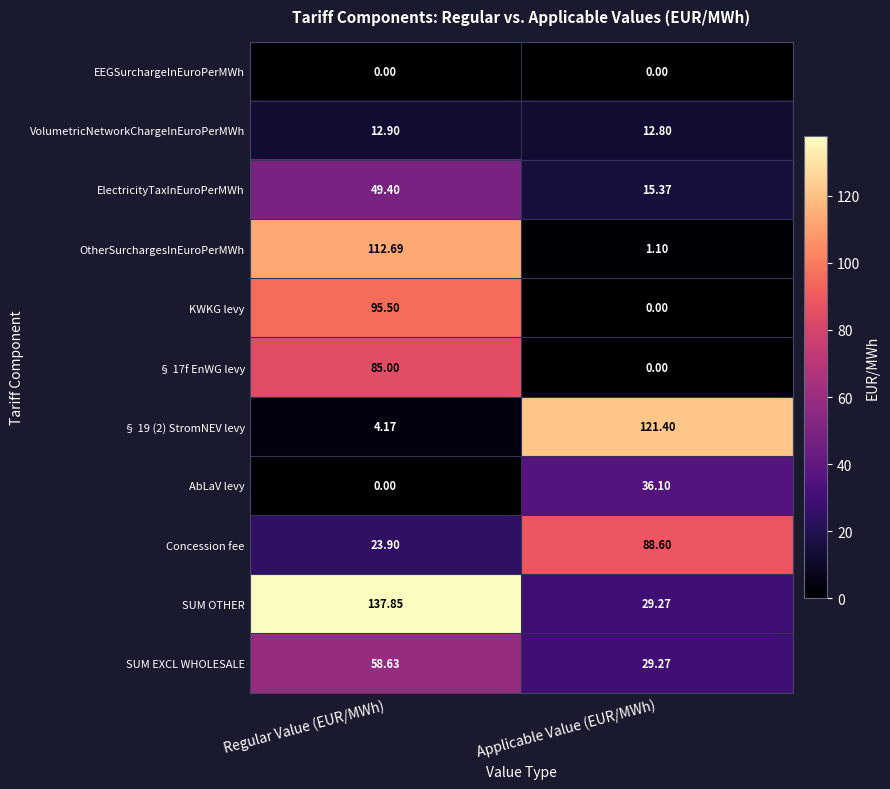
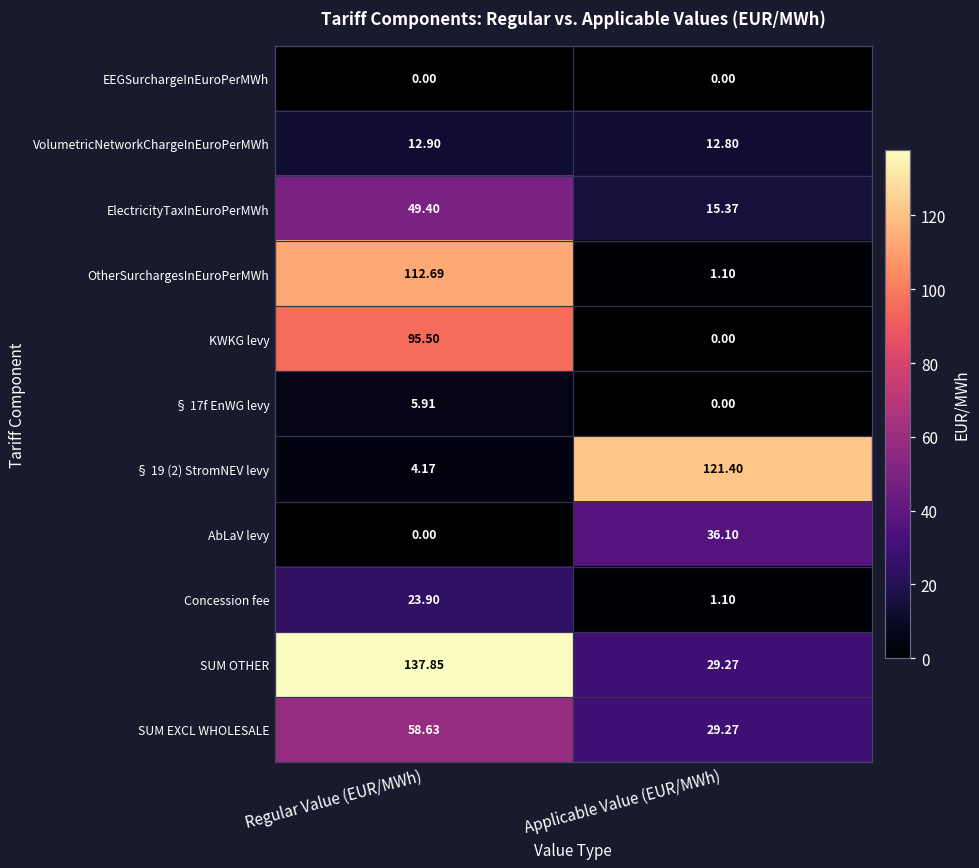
  {
    "EEGSurchargeInEuroPerMWh": {
      "Regular Value (EUR/MWh)": 0.00,
      "Applicable Value (EUR/MWh)": 0.00
    },
    "VolumetricNetworkChargeInEuroPerMWh": {
      "Regular Value (EUR/MWh)": 12.90,
      "Applicable Value (EUR/MWh)": 12.80
    },
    "ElectricityTaxInEuroPerMWh": {
      "Regular Value (EUR/MWh)": 49.40,
      "Applicable Value (EUR/MWh)": 15.37
    },
    "OtherSurchargesInEuroPerMWh": {
      "Regular Value (EUR/MWh)": 112.69,
      "Applicable Value (EUR/MWh)": 1.10
    },
    "KWKG levy": {
      "Regular Value (EUR/MWh)": 95.50,
      "Applicable Value (EUR/MWh)": 0.00
    },
    "§ 17f EnWG levy": {
-     "Regular Value (EUR/MWh)": 85.00,
+     "Regular Value (EUR/MWh)": 5.91,
      "Applicable Value (EUR/MWh)": 0.00
    },
    "§ 19 (2) StromNEV levy": {
      "Regular Value (EUR/MWh)": 4.17,
      "Applicable Value (EUR/MWh)": 121.40
    },
    "AbLaV levy": {
      "Regular Value (EUR/MWh)": 0.00,
      "Applicable Value (EUR/MWh)": 36.10
    },
    "Concession fee": {
      "Regular Value (EUR/MWh)": 23.90,
-     "Applicable Value (EUR/MWh)": 88.60
+     "Applicable Value (EUR/MWh)": 1.10
    },
    "SUM OTHER": {
      "Regular Value (EUR/MWh)": 137.85,
      "Applicable Value (EUR/MWh)": 29.27
    },
    "SUM EXCL WHOLESALE": {
      "Regular Value (EUR/MWh)": 58.63,
      "Applicable Value (EUR/MWh)": 29.27
    }
  }
